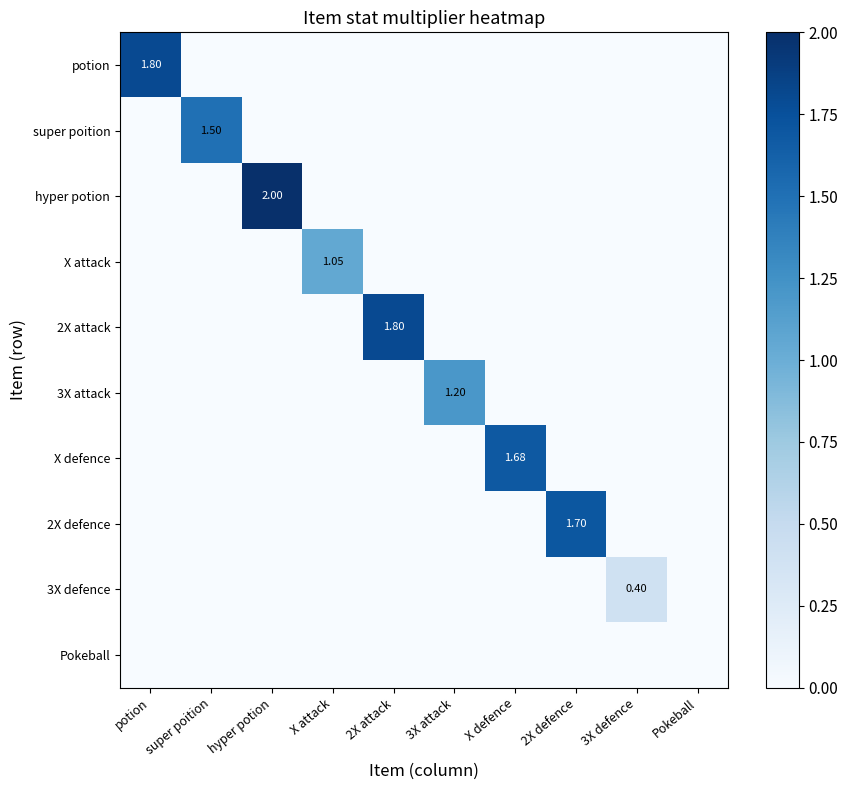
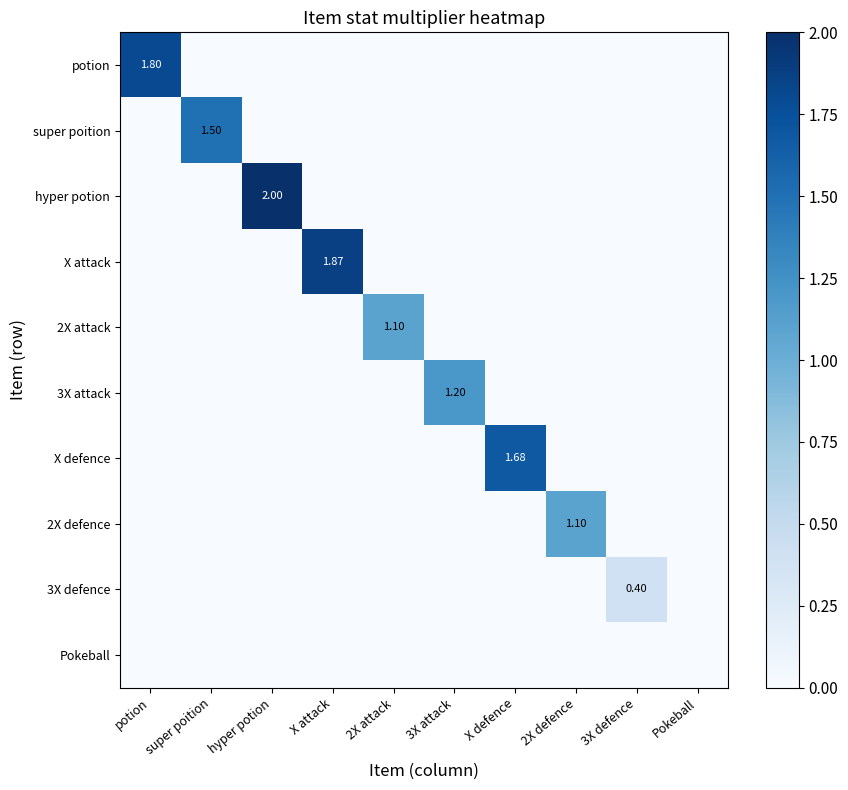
  {
    "potion": {
      "potion": 1.80
    },
    "super poition": {
      "super poition": 1.50
    },
    "hyper potion": {
      "hyper potion": 2.00
    },
    "X attack": {
-     "X attack": 1.05
+     "X attack": 1.87
    },
    "2X attack": {
-     "2X attack": 1.80
+     "2X attack": 1.10
    },
    "3X attack": {
      "3X attack": 1.20
    },
    "X defence": {
      "X defence": 1.68
    },
    "2X defence": {
-     "2X defence": 1.70
+     "2X defence": 1.10
    },
    "3X defence": {
      "3X defence": 0.40
    }
  }
